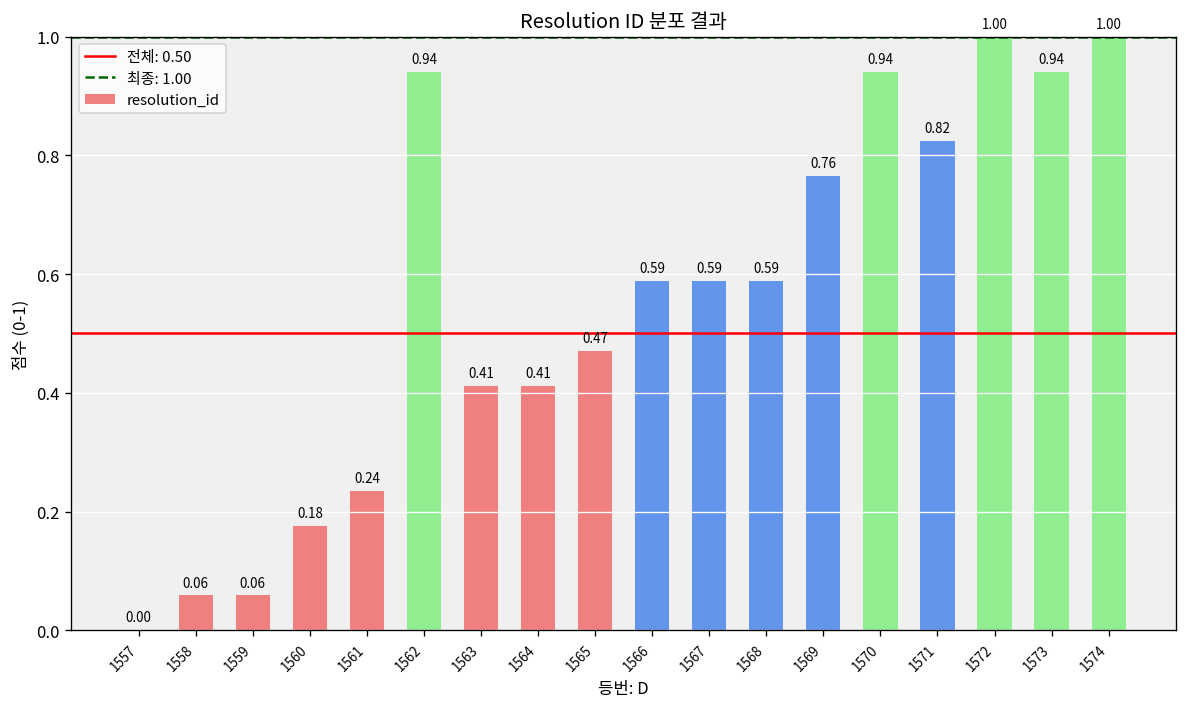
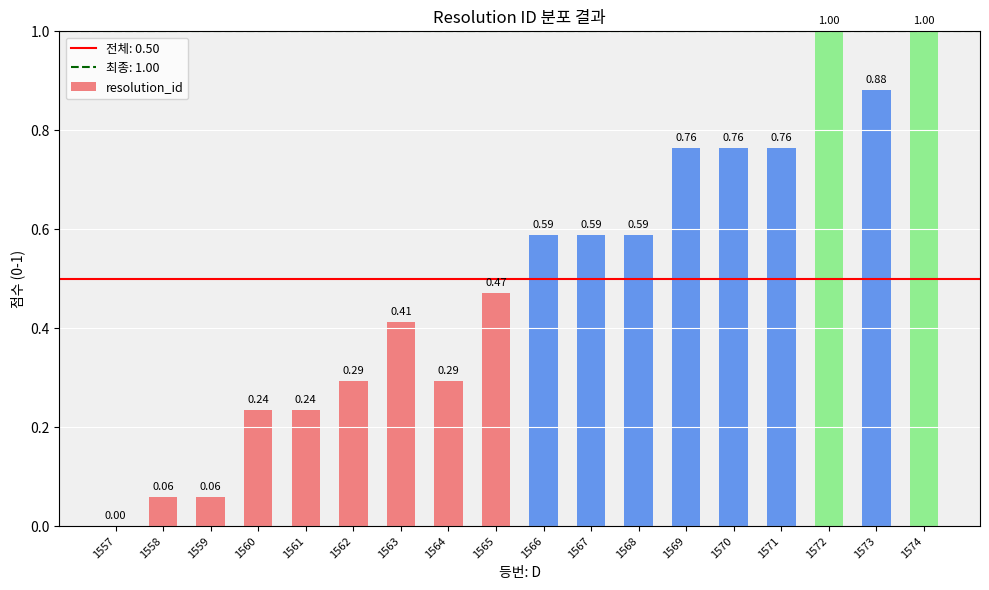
  {
    "1557": 0.00,
    "1558": 0.06,
    "1559": 0.06,
-   "1560": 0.18,
+   "1560": 0.24,
    "1561": 0.24,
-   "1562": 0.94,
+   "1562": 0.29,
    "1563": 0.41,
-   "1564": 0.41,
+   "1564": 0.29,
    "1565": 0.47,
    "1566": 0.59,
    "1567": 0.59,
    "1568": 0.59,
    "1569": 0.76,
-   "1570": 0.94,
-   "1571": 0.82,
+   "1570": 0.76,
+   "1571": 0.76,
    "1572": 1.00,
-   "1573": 0.94,
+   "1573": 0.88,
    "1574": 1.00
  }
